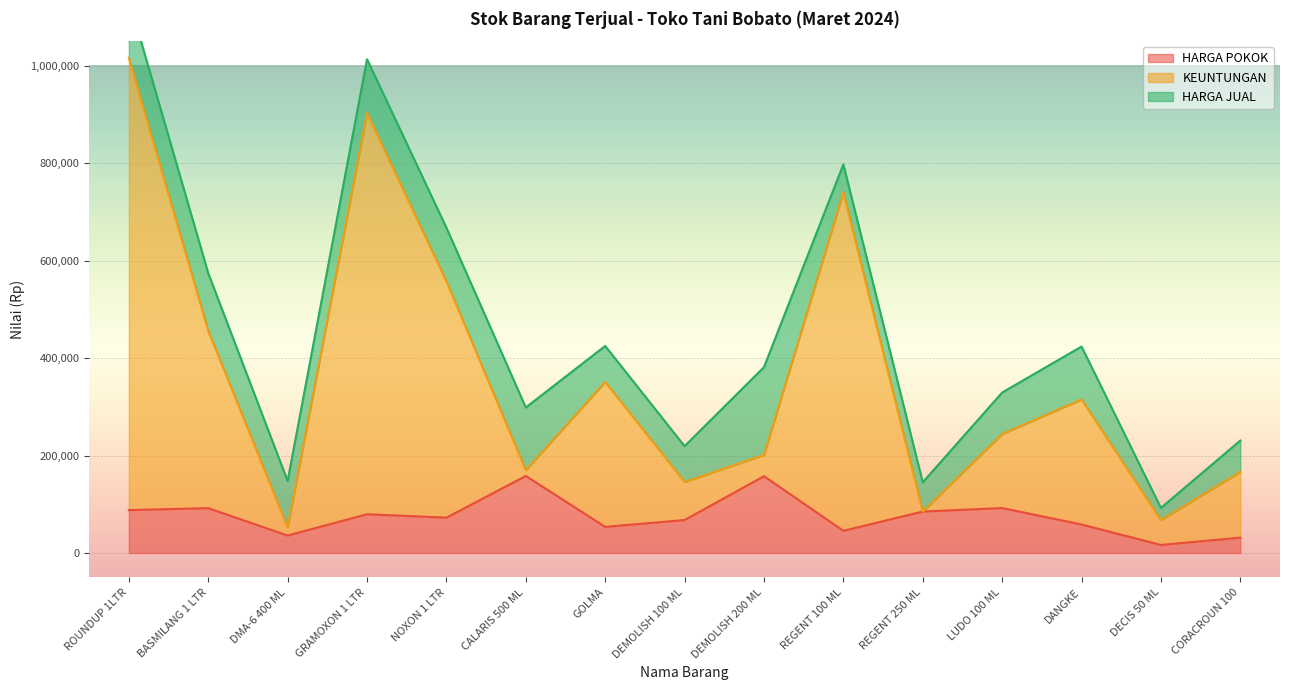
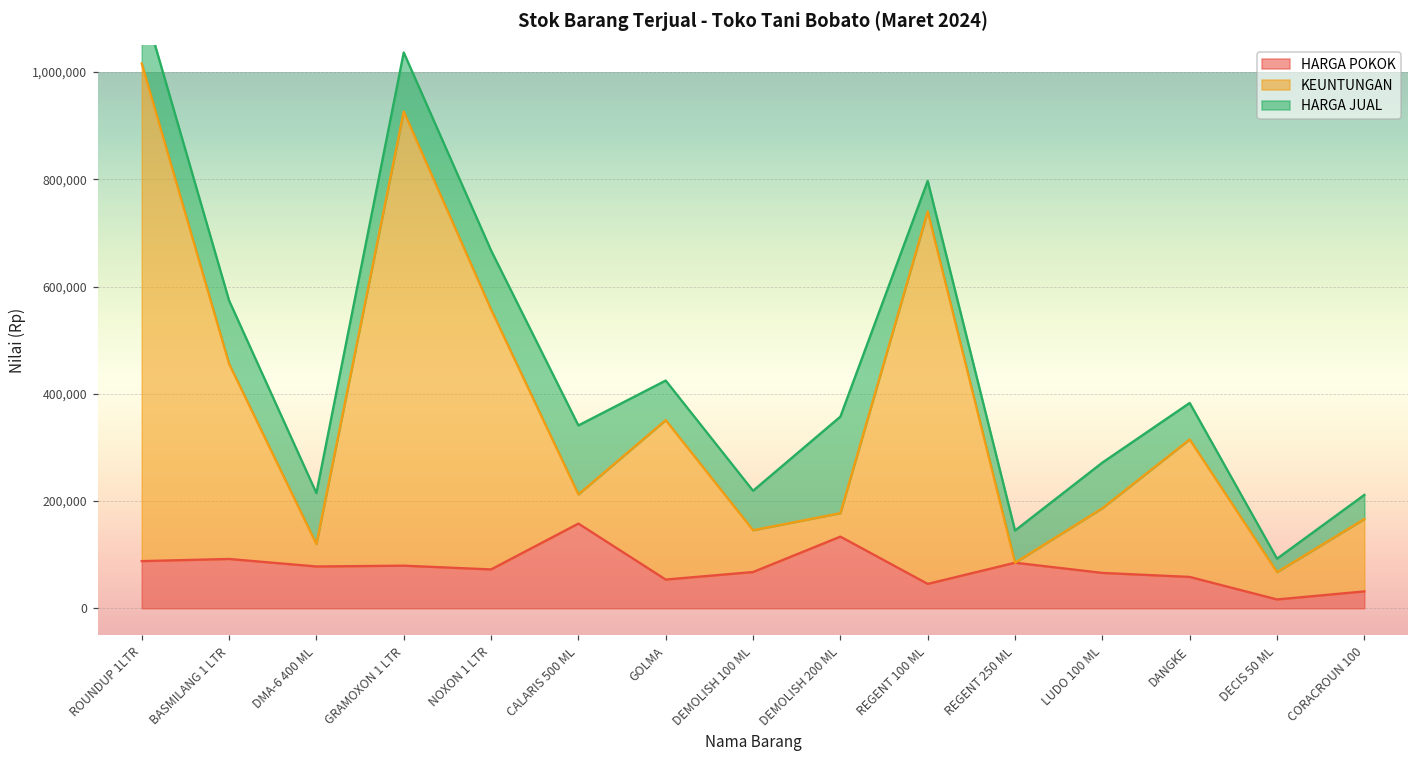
  {
    "HARGA POKOK": {
      "ROUNDUP 1LTR": "90,000",
      "BASMILANG 1 LTR": "90,000",
-     "DMA-6 400 ML": "40,000",
+     "DMA-6 400 ML": "80,000",
      "GRAMOXON 1 LTR": "80,000",
      "NOXON 1 LTR": "70,000",
      "CALARIS 500 ML": "160,000",
      "GOLMA": "50,000",
      "DEMOLISH 100 ML": "70,000",
-     "DEMOLISH 200 ML": "160,000",
+     "DEMOLISH 200 ML": "130,000",
      "REGENT 100 ML": "50,000",
-     "LUDO 100 ML": "90,000",
+     "LUDO 100 ML": "70,000",
      "DANGKE": "60,000",
      "DECIS 50 ML": "20,000",
      "CORACROUN 100": "30,000"
    },
    "KEUNTUNGAN": {
      "ROUNDUP 1LTR": "930,000",
      "BASMILANG 1 LTR": "360,000",
-     "DMA-6 400 ML": "20,000",
-     "GRAMOXON 1 LTR": "820,000",
+     "DMA-6 400 ML": "40,000",
+     "GRAMOXON 1 LTR": "850,000",
      "NOXON 1 LTR": "480,000",
-     "CALARIS 500 ML": "10,000",
+     "CALARIS 500 ML": "50,000",
      "GOLMA": "300,000",
      "DEMOLISH 100 ML": "80,000",
      "DEMOLISH 200 ML": "40,000",
      "REGENT 100 ML": "690,000",
-     "LUDO 100 ML": "150,000",
+     "LUDO 100 ML": "120,000",
      "DANGKE": "260,000",
      "DECIS 50 ML": "50,000",
      "CORACROUN 100": "140,000"
    },
    "HARGA JUAL": {
      "BASMILANG 1 LTR": "120,000",
      "DMA-6 400 ML": "100,000",
      "GRAMOXON 1 LTR": "110,000",
      "NOXON 1 LTR": "110,000",
      "CALARIS 500 ML": "130,000",
      "GOLMA": "70,000",
      "DEMOLISH 100 ML": "70,000",
      "DEMOLISH 200 ML": "180,000",
      "REGENT 100 ML": "60,000",
      "REGENT 250 ML": "60,000",
      "LUDO 100 ML": "90,000",
-     "DANGKE": "110,000",
+     "DANGKE": "70,000",
      "DECIS 50 ML": "30,000",
-     "CORACROUN 100": "60,000"
+     "CORACROUN 100": "50,000"
    }
  }
